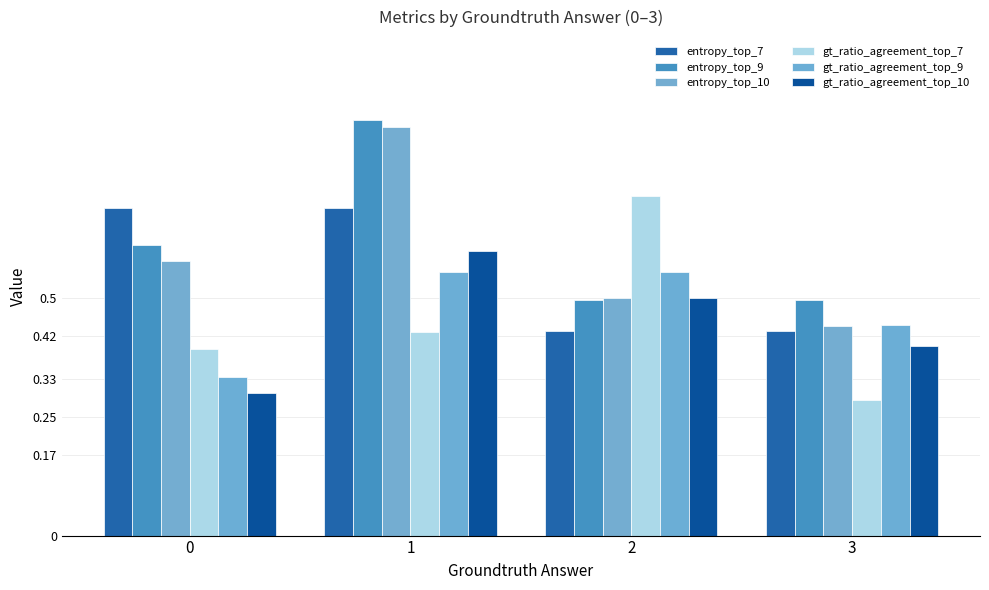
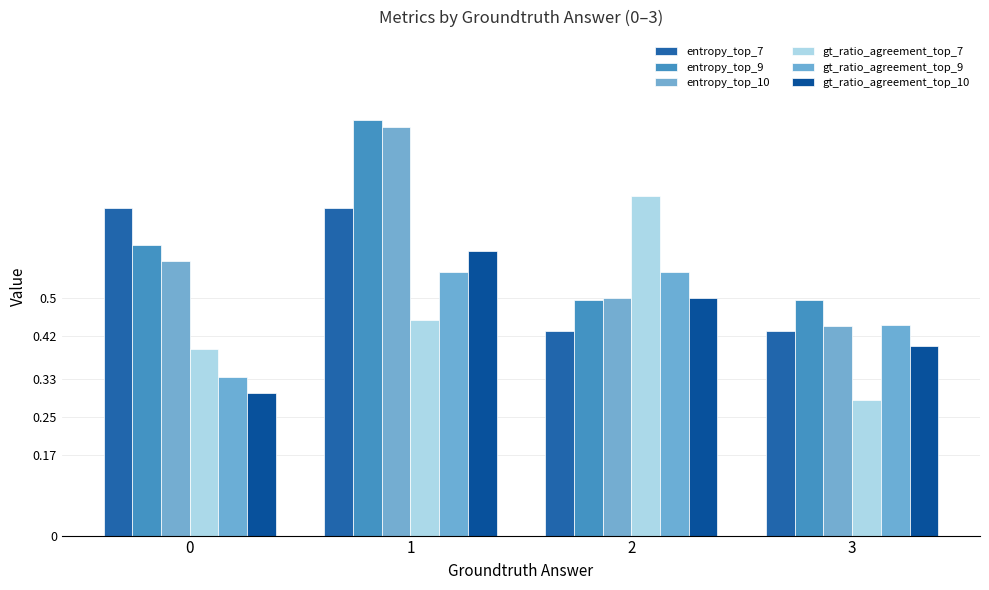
  {
    "gt_ratio_agreement_top_7": {
      "0": 0.39,
-     "1": 0.43,
+     "1": 0.45,
      "2": 0.71,
      "3": 0.29
    }
  }
